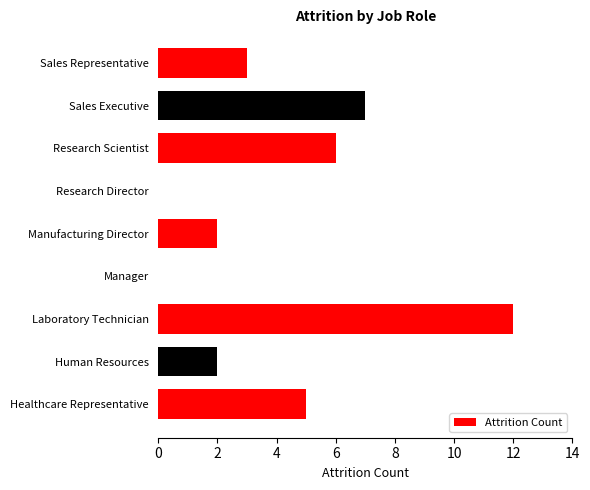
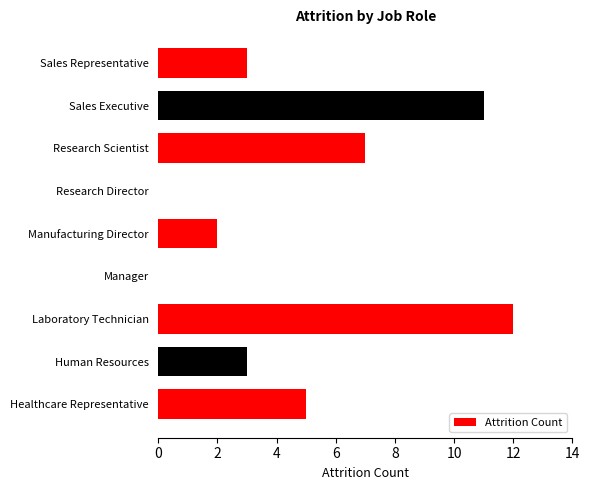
  {
    "Sales Representative": 3,
-   "Sales Executive": 7,
-   "Research Scientist": 6,
+   "Sales Executive": 11,
+   "Research Scientist": 7,
    "Research Director": 0,
    "Manufacturing Director": 2,
    "Manager": 0,
    "Laboratory Technician": 12,
-   "Human Resources": 2,
+   "Human Resources": 3,
    "Healthcare Representative": 5
  }
